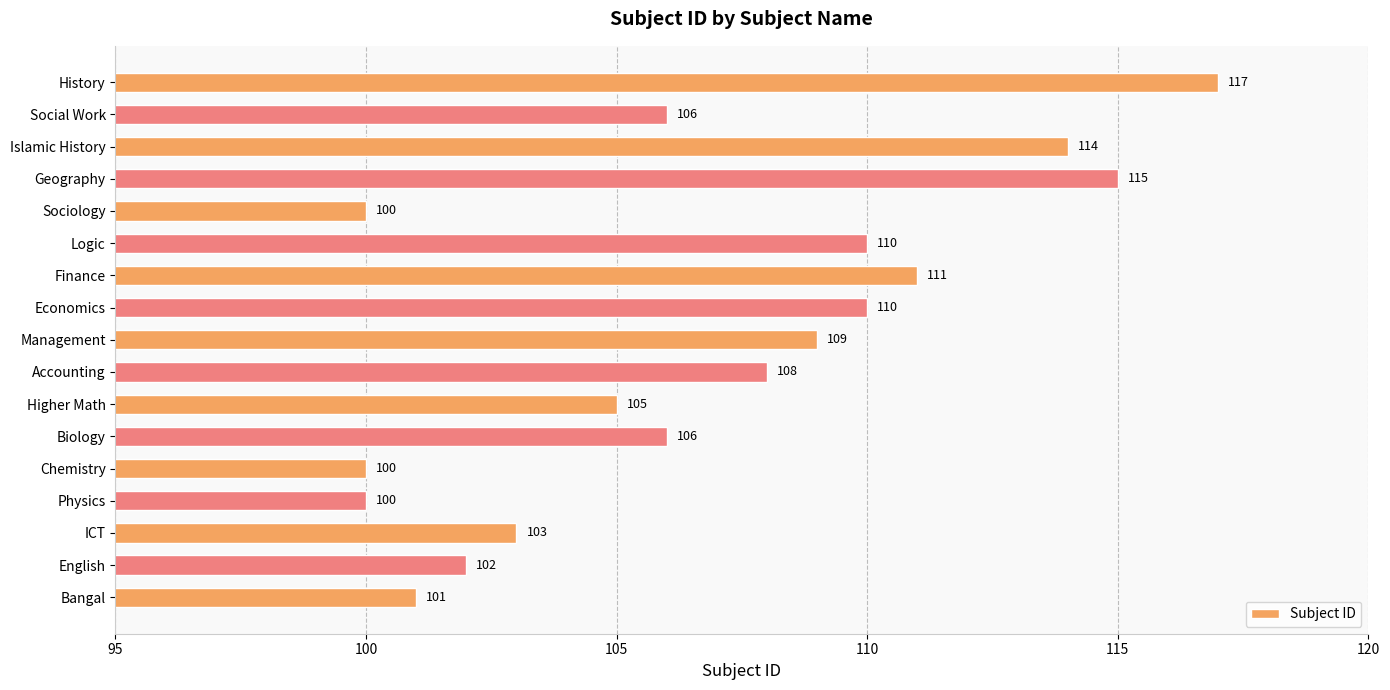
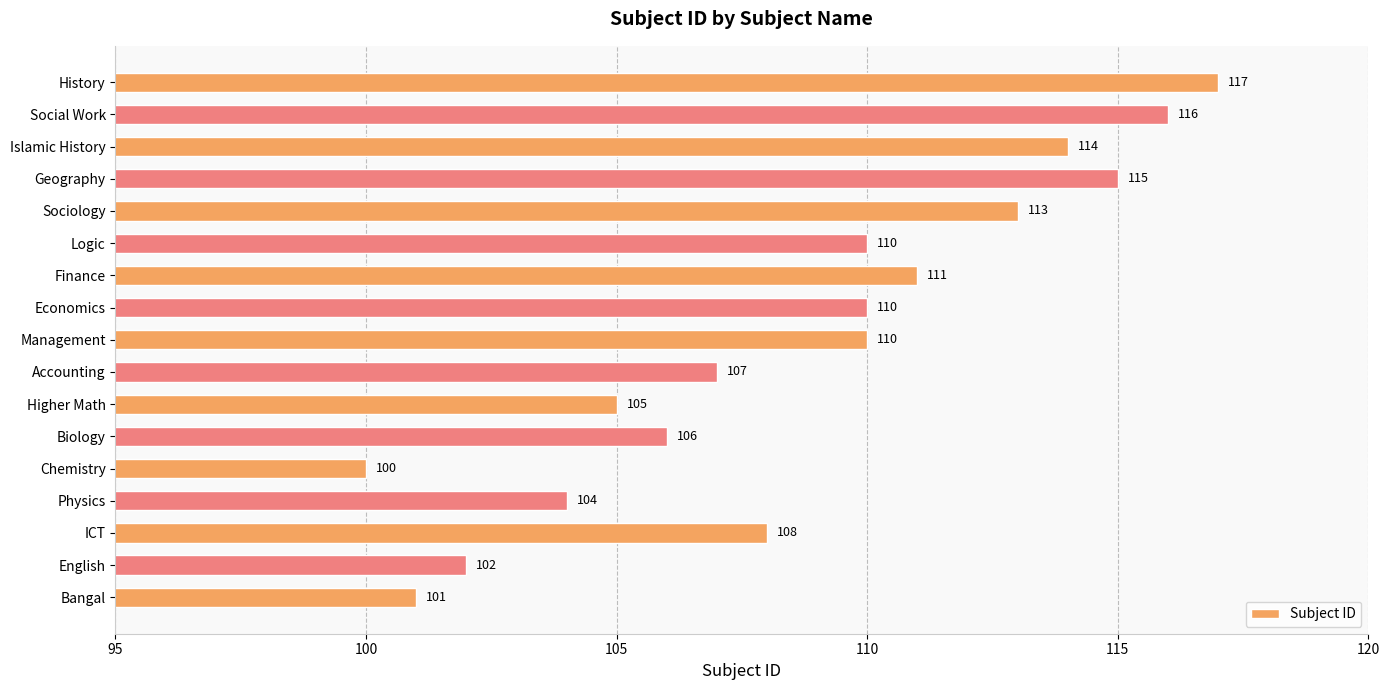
  {
    "History": 117,
-   "Social Work": 106,
+   "Social Work": 116,
    "Islamic History": 114,
    "Geography": 115,
-   "Sociology": 100,
+   "Sociology": 113,
    "Logic": 110,
    "Finance": 111,
    "Economics": 110,
-   "Management": 109,
-   "Accounting": 108,
+   "Management": 110,
+   "Accounting": 107,
    "Higher Math": 105,
    "Biology": 106,
    "Chemistry": 100,
-   "Physics": 100,
-   "ICT": 103,
+   "Physics": 104,
+   "ICT": 108,
    "English": 102,
    "Bangal": 101
  }
